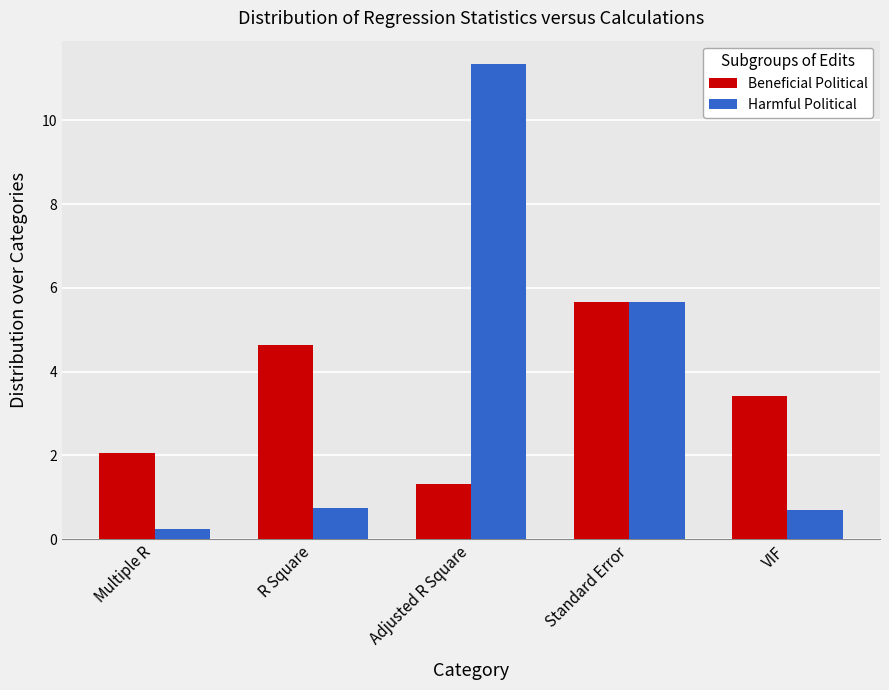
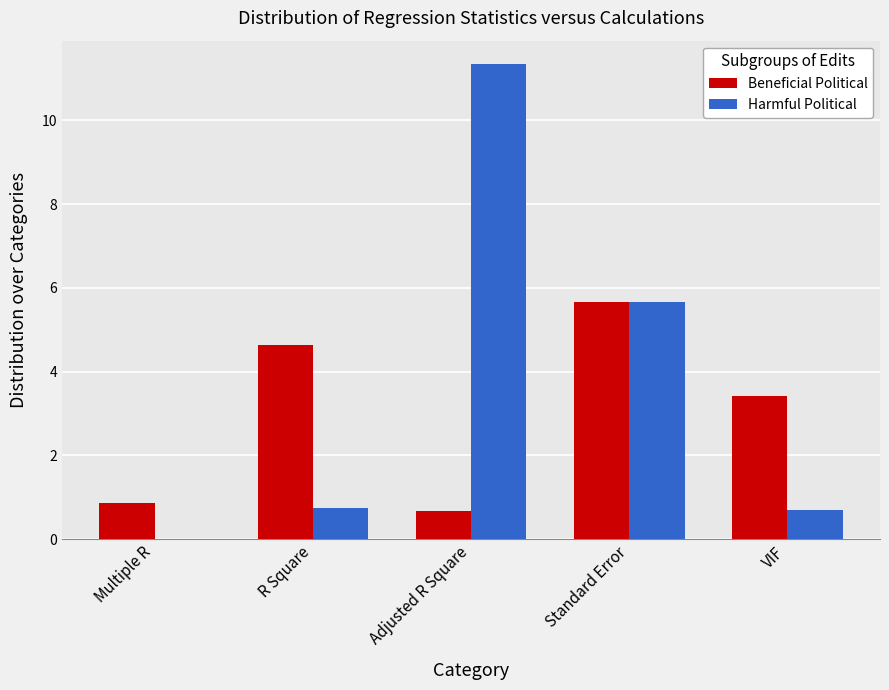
  {
    "Beneficial Political": {
-     "Multiple R": 2.1,
+     "Multiple R": 0.9,
      "R Square": 4.6,
-     "Adjusted R Square": 1.3,
+     "Adjusted R Square": 0.7,
      "Standard Error": 5.7,
      "VIF": 3.4
    },
    "Harmful Political": {
-     "Multiple R": 0.2,
+     "Multiple R": 0.0,
      "R Square": 0.7,
      "Adjusted R Square": 11.3,
      "Standard Error": 5.7,
      "VIF": 0.7
    }
  }
